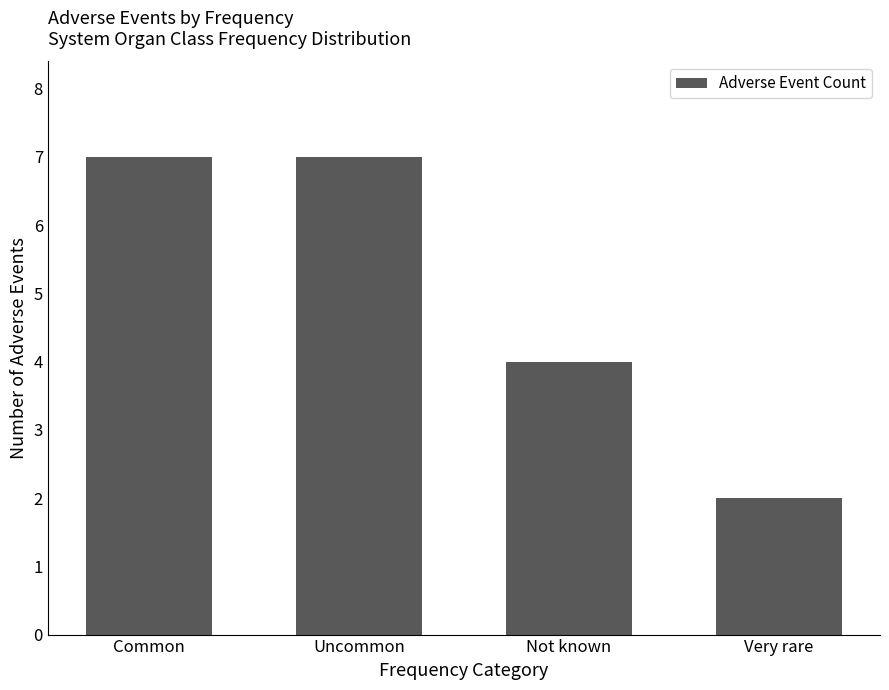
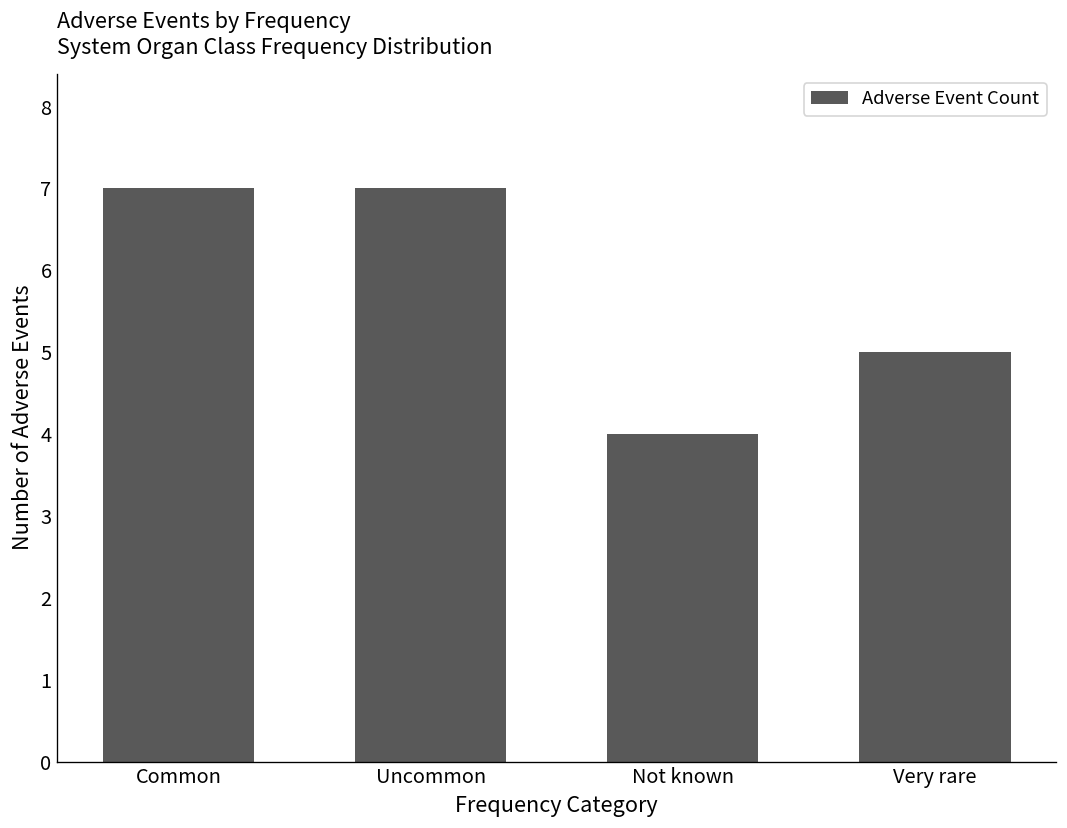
  {
    "Common": 7,
    "Uncommon": 7,
    "Not known": 4,
-   "Very rare": 2
+   "Very rare": 5
  }
